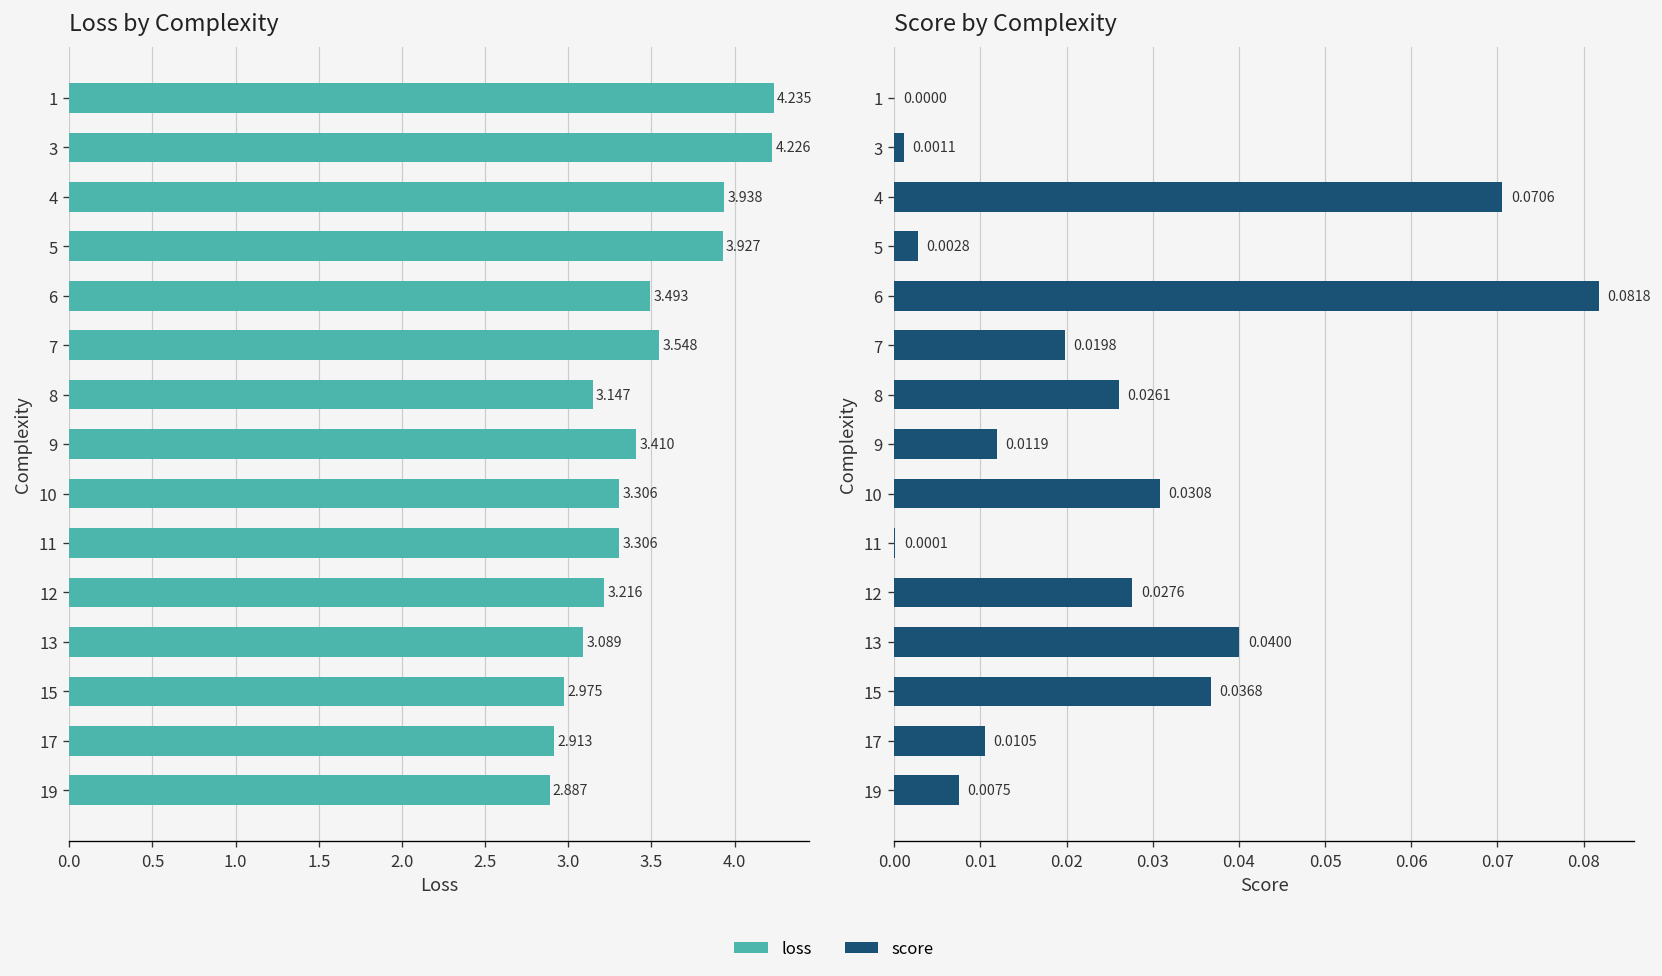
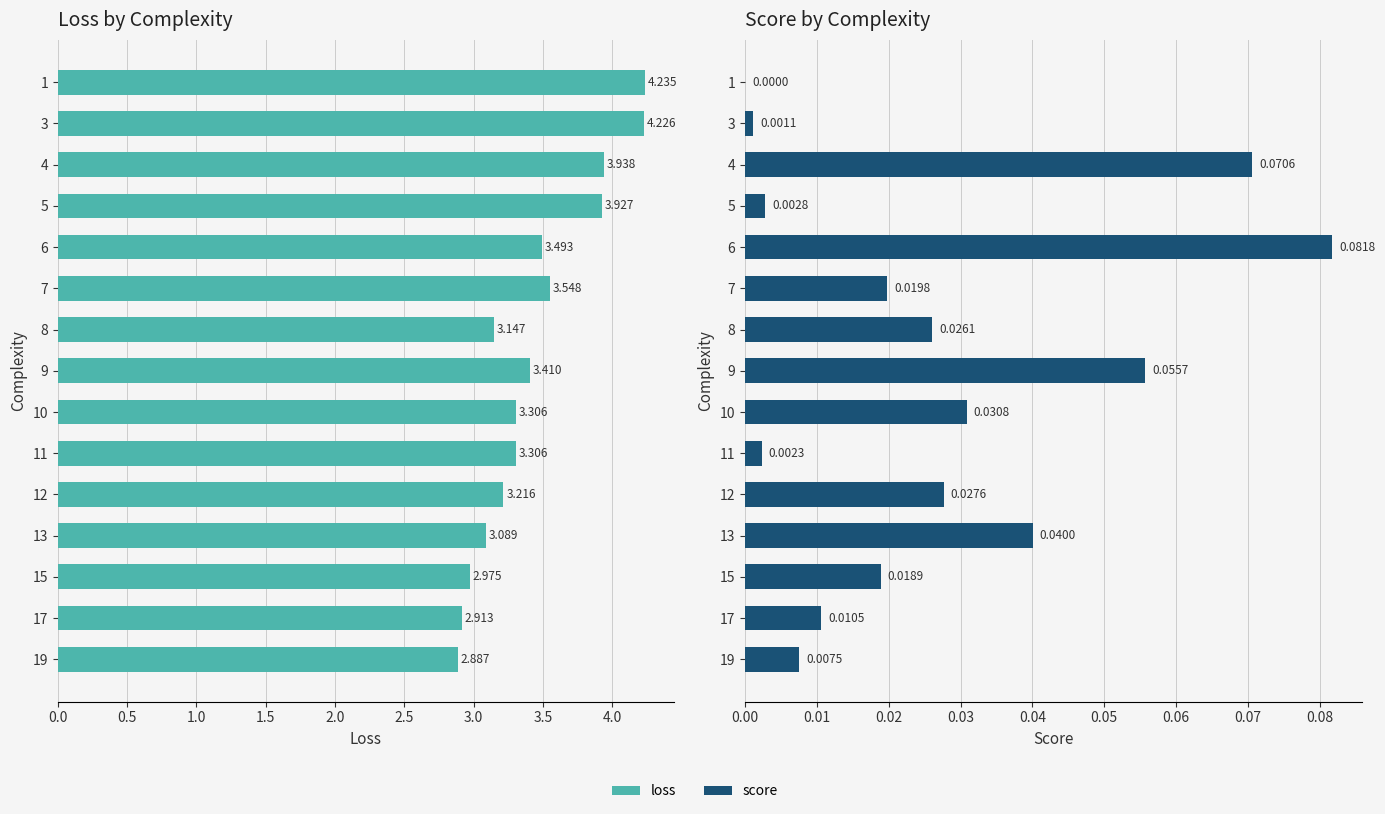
  {
    "Loss by Complexity": {
      "1": 4.235,
      "3": 4.226,
      "4": 3.938,
      "5": 3.927,
      "6": 3.493,
      "7": 3.548,
      "8": 3.147,
      "9": 3.410,
      "10": 3.306,
      "11": 3.306,
      "12": 3.216,
      "13": 3.089,
      "15": 2.975,
      "17": 2.913,
      "19": 2.887
    },
    "Score by Complexity": {
      "1": 0.0000,
      "3": 0.0011,
      "4": 0.0706,
      "5": 0.0028,
      "6": 0.0818,
      "7": 0.0198,
      "8": 0.0261,
-     "9": 0.0119,
+     "9": 0.0557,
      "10": 0.0308,
-     "11": 0.0001,
+     "11": 0.0023,
      "12": 0.0276,
      "13": 0.0400,
-     "15": 0.0368,
+     "15": 0.0189,
      "17": 0.0105,
      "19": 0.0075
    }
  }
